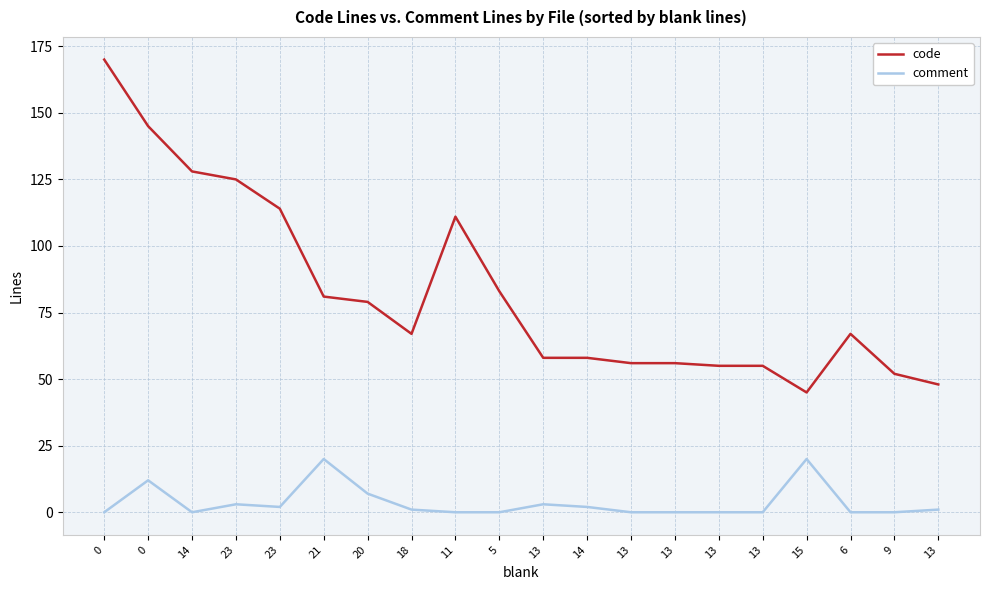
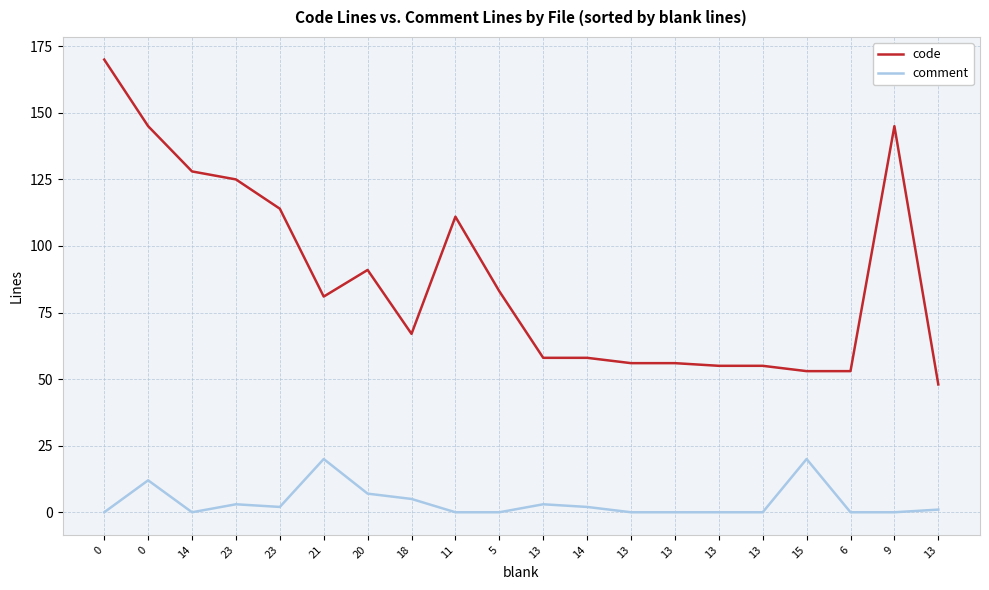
  {
    "code": {
      "21": 81,
-     "20": 79,
+     "20": 91,
      "18": 67,
      "11": 111,
      "5": 83,
-     "15": 45,
-     "6": 67,
-     "9": 52
+     "15": 53,
+     "6": 53,
+     "9": 145
    },
    "comment": {
      "21": 20,
      "20": 7,
-     "18": 1,
+     "18": 5,
      "11": 0,
      "5": 0,
      "15": 20,
      "6": 0,
      "9": 0
    }
  }
